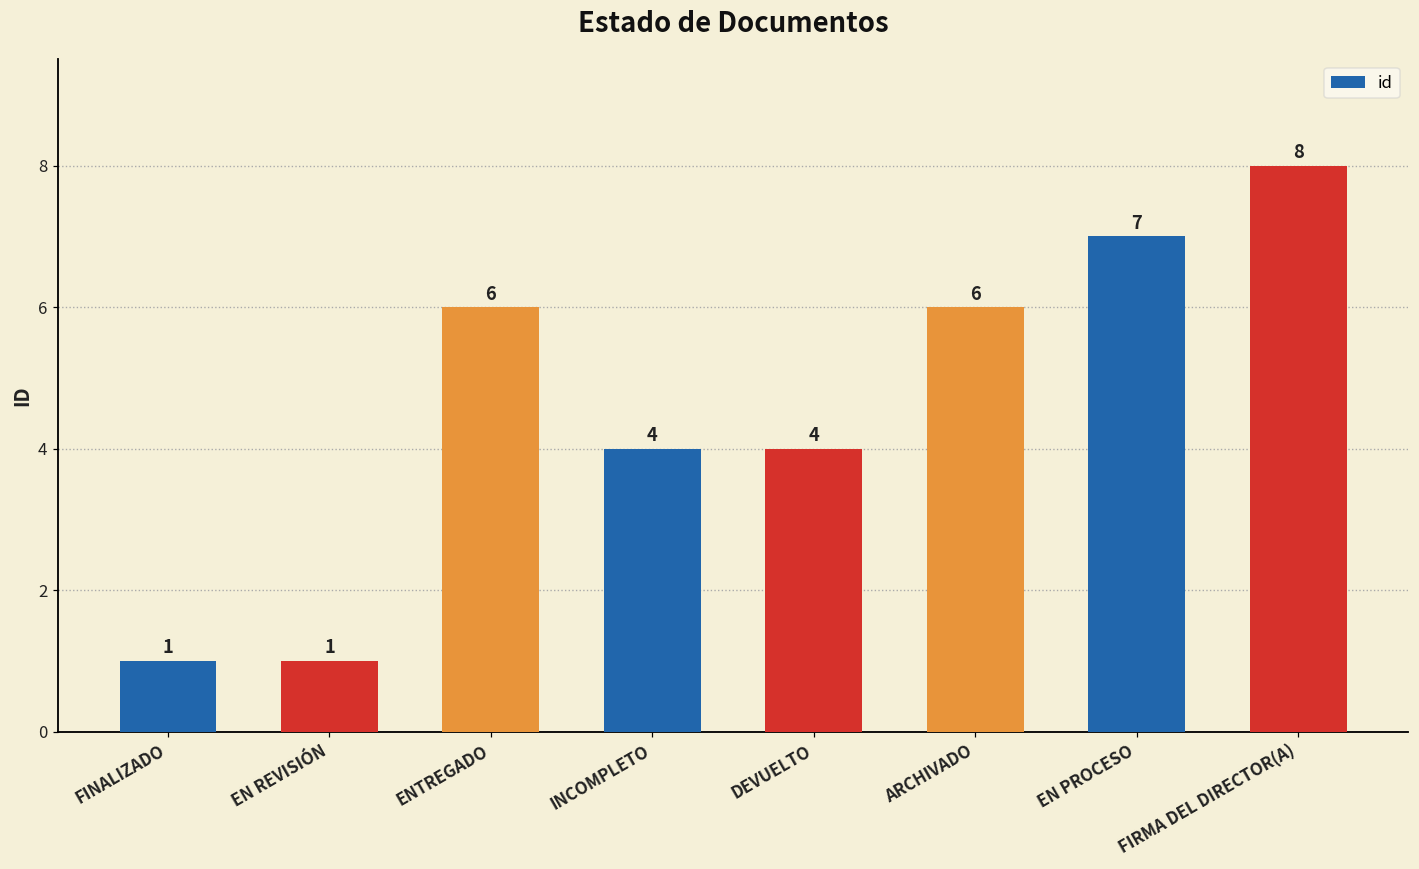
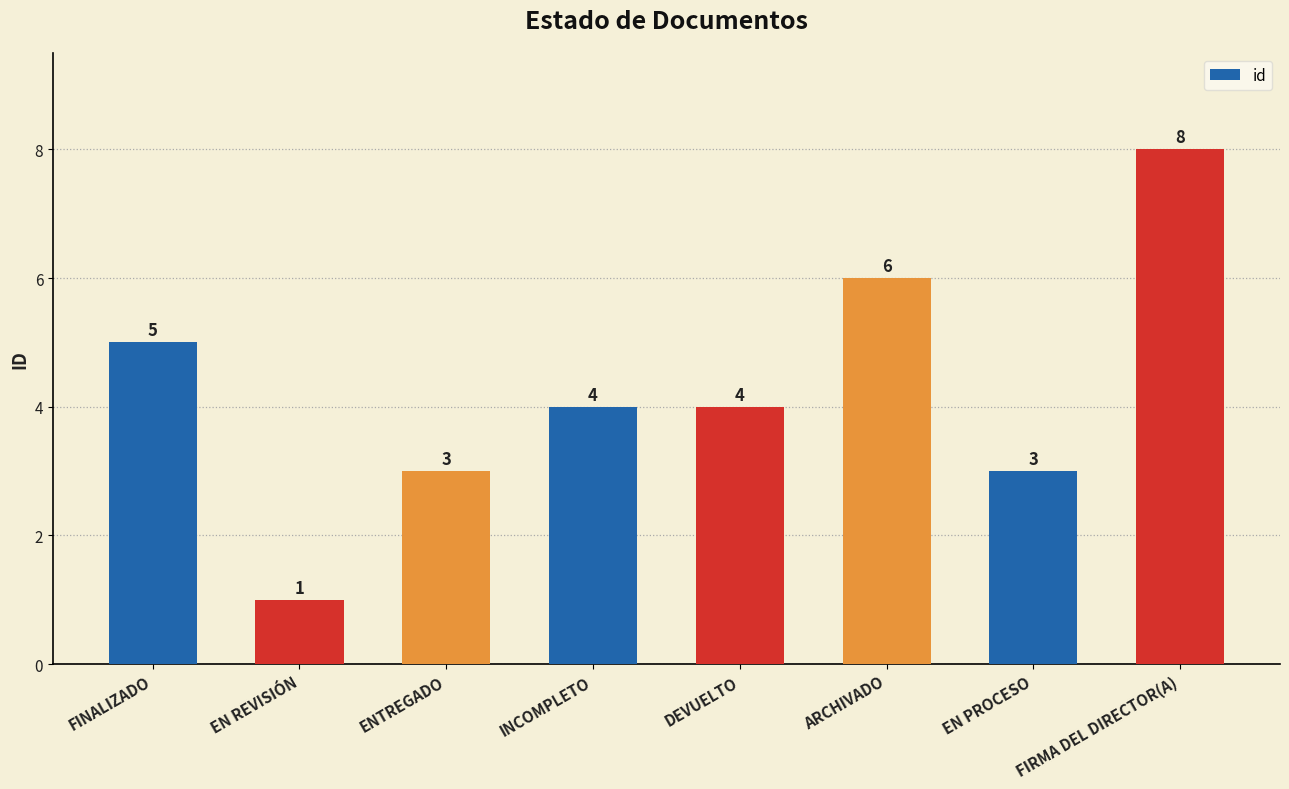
  {
-   "FINALIZADO": 1,
+   "FINALIZADO": 5,
    "EN REVISIÓN": 1,
-   "ENTREGADO": 6,
+   "ENTREGADO": 3,
    "INCOMPLETO": 4,
    "DEVUELTO": 4,
    "ARCHIVADO": 6,
-   "EN PROCESO": 7,
+   "EN PROCESO": 3,
    "FIRMA DEL DIRECTOR(A)": 8
  }
